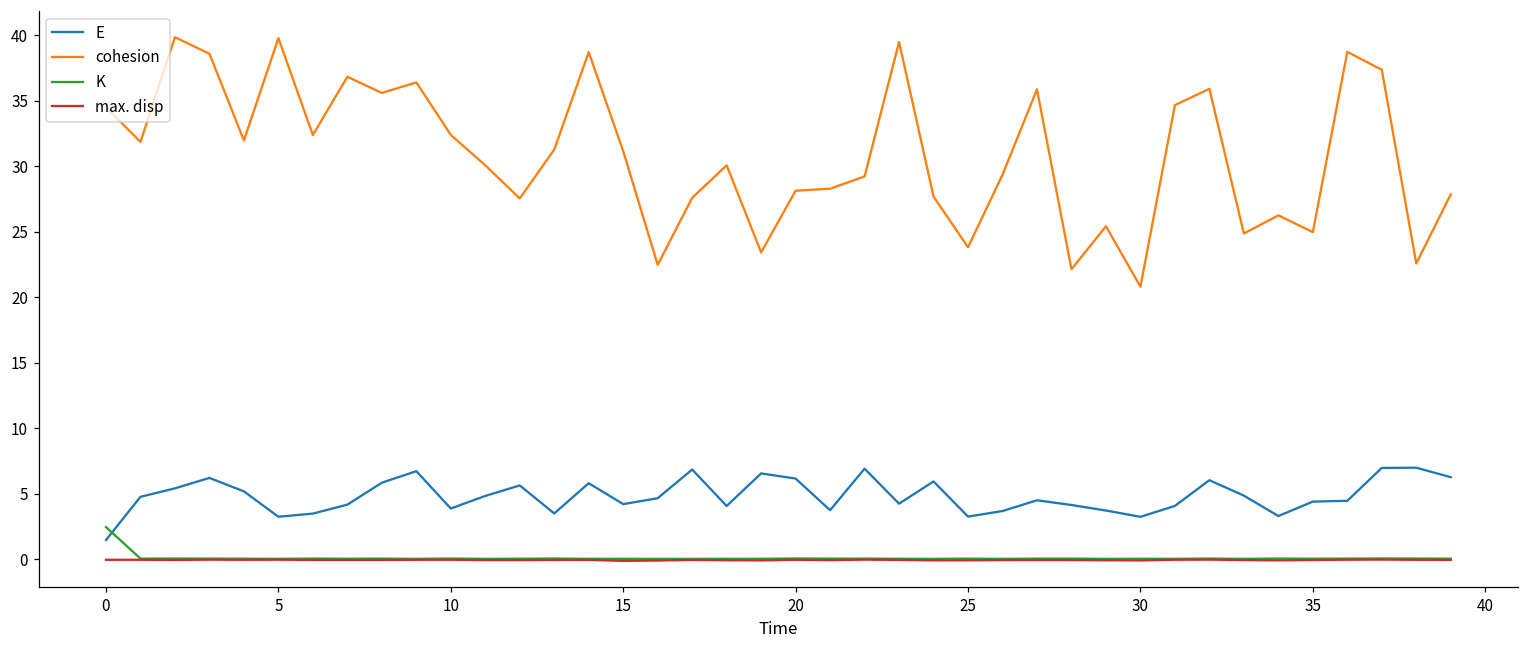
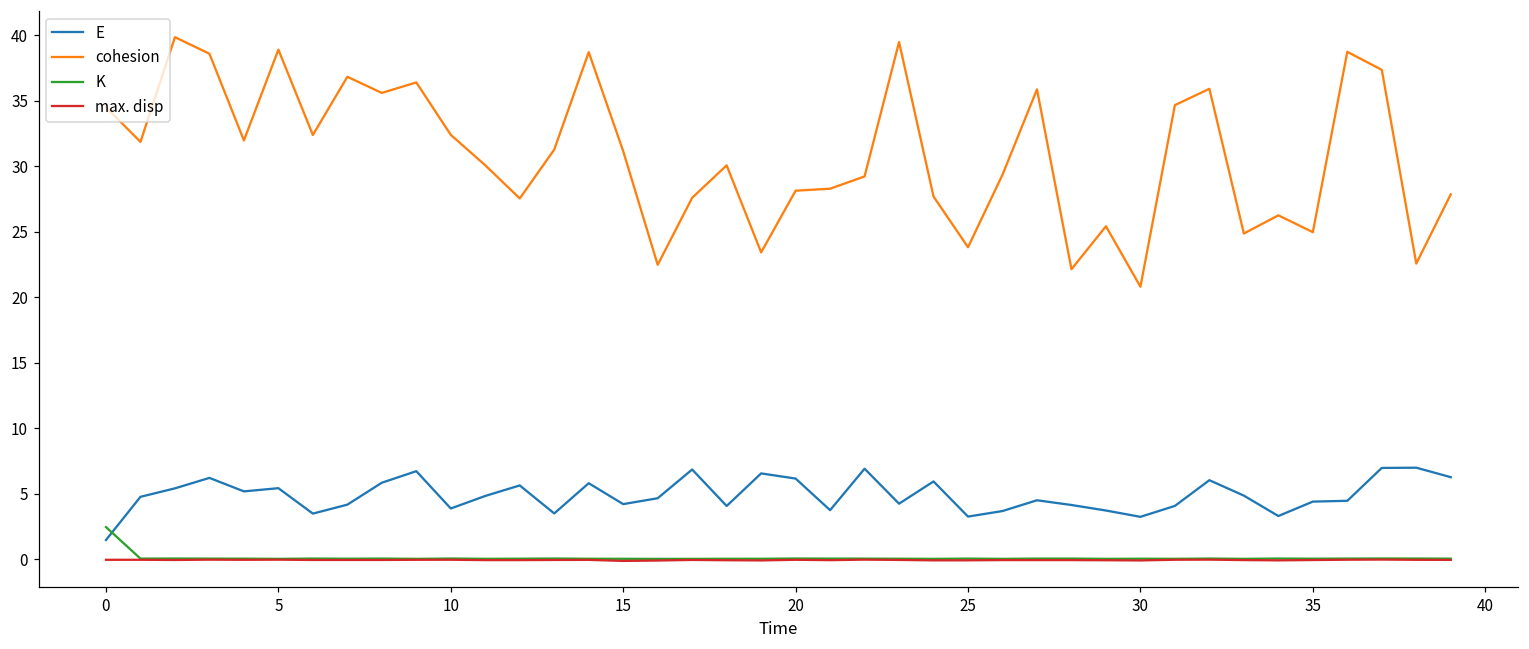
  {
    "E": {
      "0": 1.5,
-     "5": 3.2,
+     "5": 5.4,
      "10": 3.9,
      "15": 4.2,
      "20": 6.1,
      "25": 3.2,
      "30": 3.2,
      "35": 4.4
    },
    "cohesion": {
-     "5": 39.8,
+     "5": 38.9,
      "10": 32.4,
      "15": 31.2,
      "20": 28.1,
      "25": 23.8,
      "30": 20.8,
      "35": 25.0
    },
    "K": {
      "0": 2.4
    },
    "max. disp": {
      "0": -0.1
    }
  }
